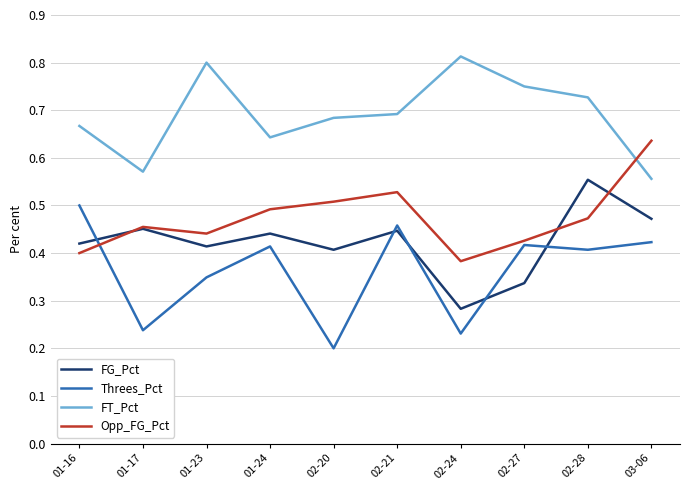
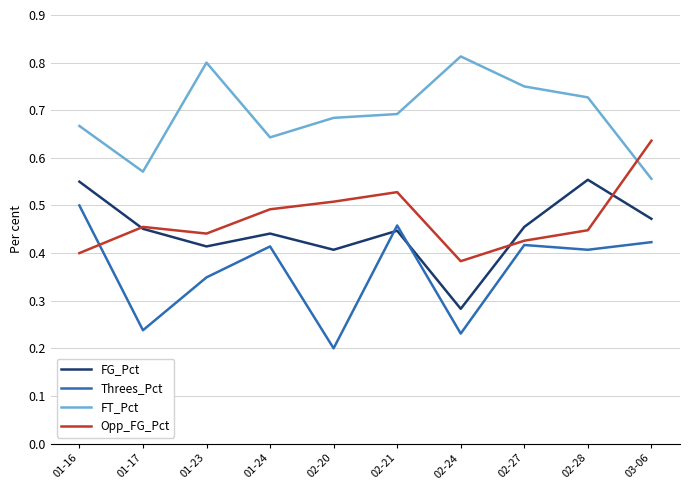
  {
    "FG_Pct": {
-     "01-16": 0.42,
+     "01-16": 0.55,
      "01-23": 0.41,
      "01-24": 0.44,
      "02-20": 0.41,
      "02-21": 0.45,
      "02-24": 0.28,
-     "02-27": 0.34,
+     "02-27": 0.46,
      "02-28": 0.55,
      "03-06": 0.47
    },
    "Threes_Pct": {
      "01-16": 0.50,
      "01-17": 0.24,
      "01-23": 0.35,
      "01-24": 0.41,
      "02-20": 0.20,
      "02-21": 0.46,
      "02-24": 0.23,
      "02-27": 0.42,
      "02-28": 0.41,
      "03-06": 0.42
    },
    "FT_Pct": {
      "01-16": 0.67,
      "01-17": 0.57,
      "01-23": 0.80,
      "01-24": 0.64,
      "02-20": 0.68,
      "02-21": 0.69,
      "02-24": 0.81,
      "02-27": 0.75,
      "02-28": 0.73,
      "03-06": 0.56
    },
    "Opp_FG_Pct": {
      "01-16": 0.40,
      "01-23": 0.44,
      "01-24": 0.49,
      "02-20": 0.51,
      "02-21": 0.53,
      "02-24": 0.38,
      "02-27": 0.43,
-     "02-28": 0.47,
+     "02-28": 0.45,
      "03-06": 0.64
    }
  }
